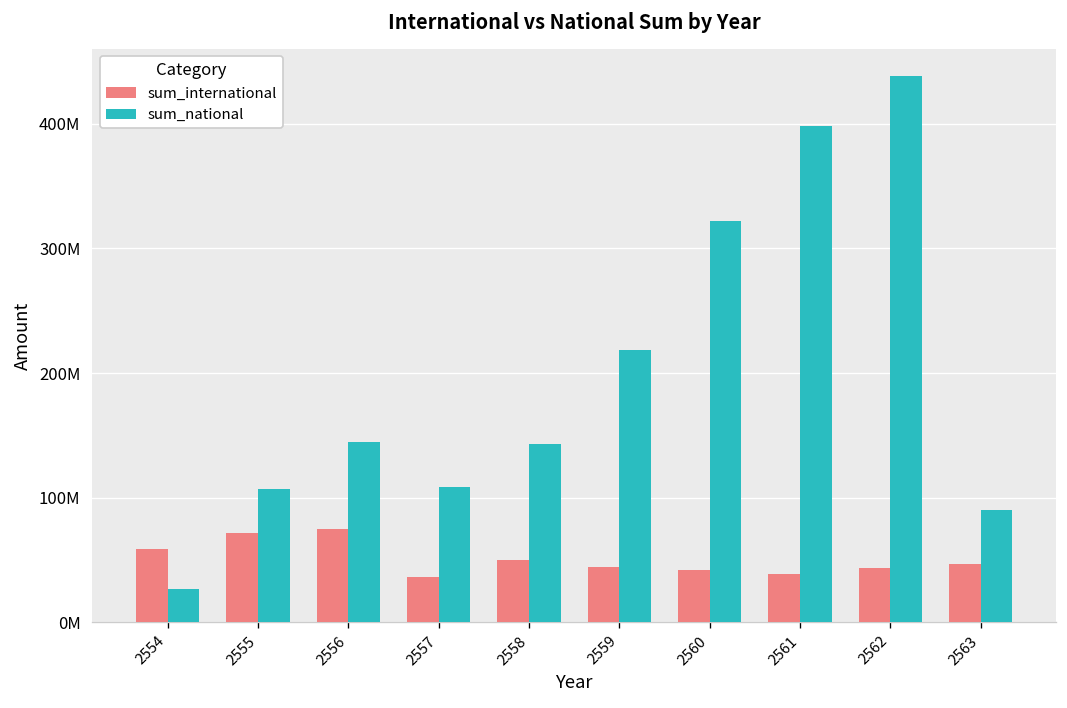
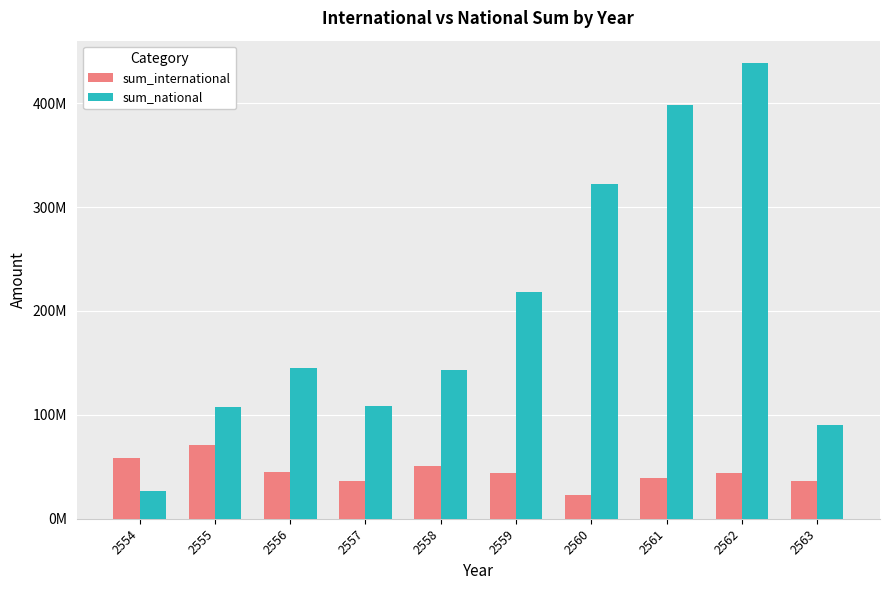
  {
    "sum_international": {
      "2554": 59000000,
      "2555": 71000000,
-     "2556": 75000000,
+     "2556": 45000000,
      "2557": 37000000,
      "2558": 50000000,
      "2559": 44000000,
-     "2560": 42000000,
+     "2560": 23000000,
      "2561": 39000000,
      "2562": 44000000,
-     "2563": 47000000
+     "2563": 37000000
    },
    "sum_national": {
      "2554": 27000000,
      "2555": 107000000,
      "2556": 145000000,
      "2557": 108000000,
      "2558": 143000000,
      "2559": 219000000,
      "2560": 322000000,
      "2561": 398000000,
      "2562": 438000000,
      "2563": 90000000
    }
  }
